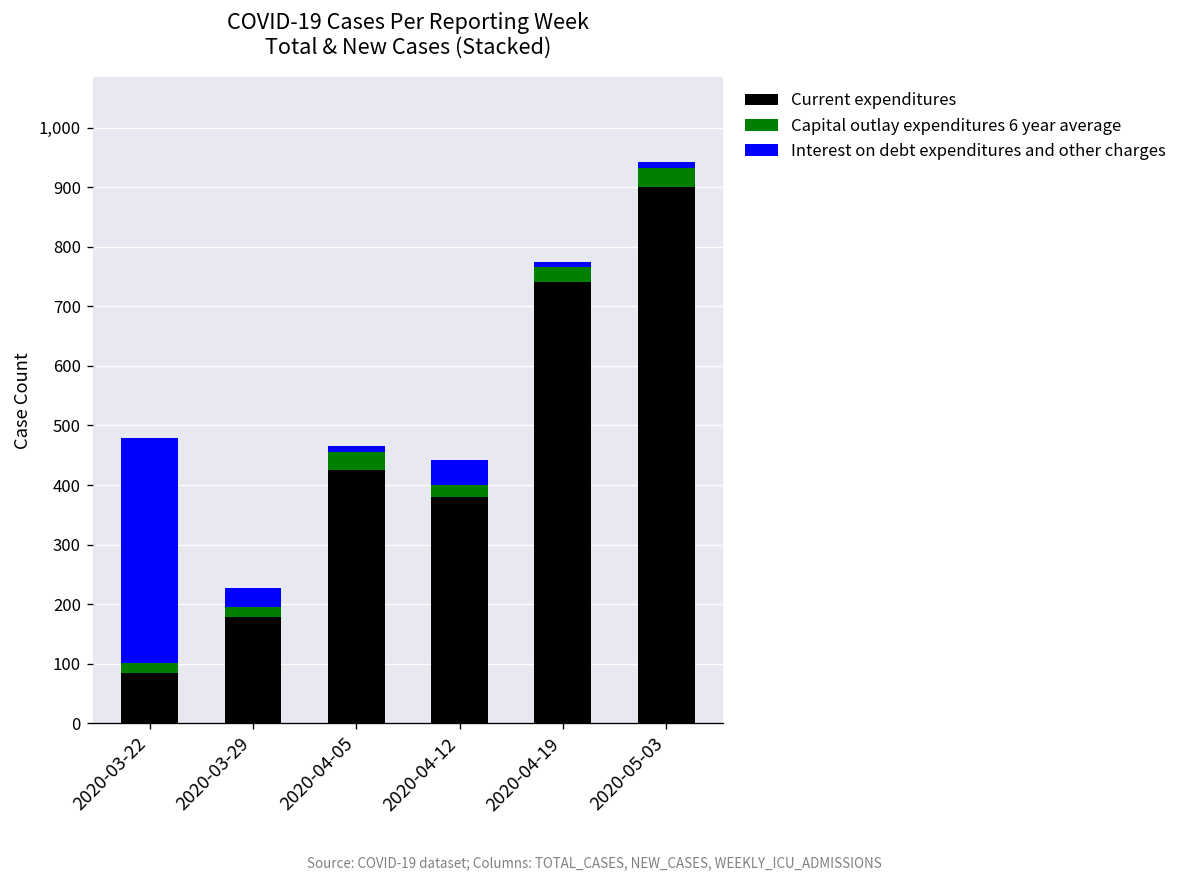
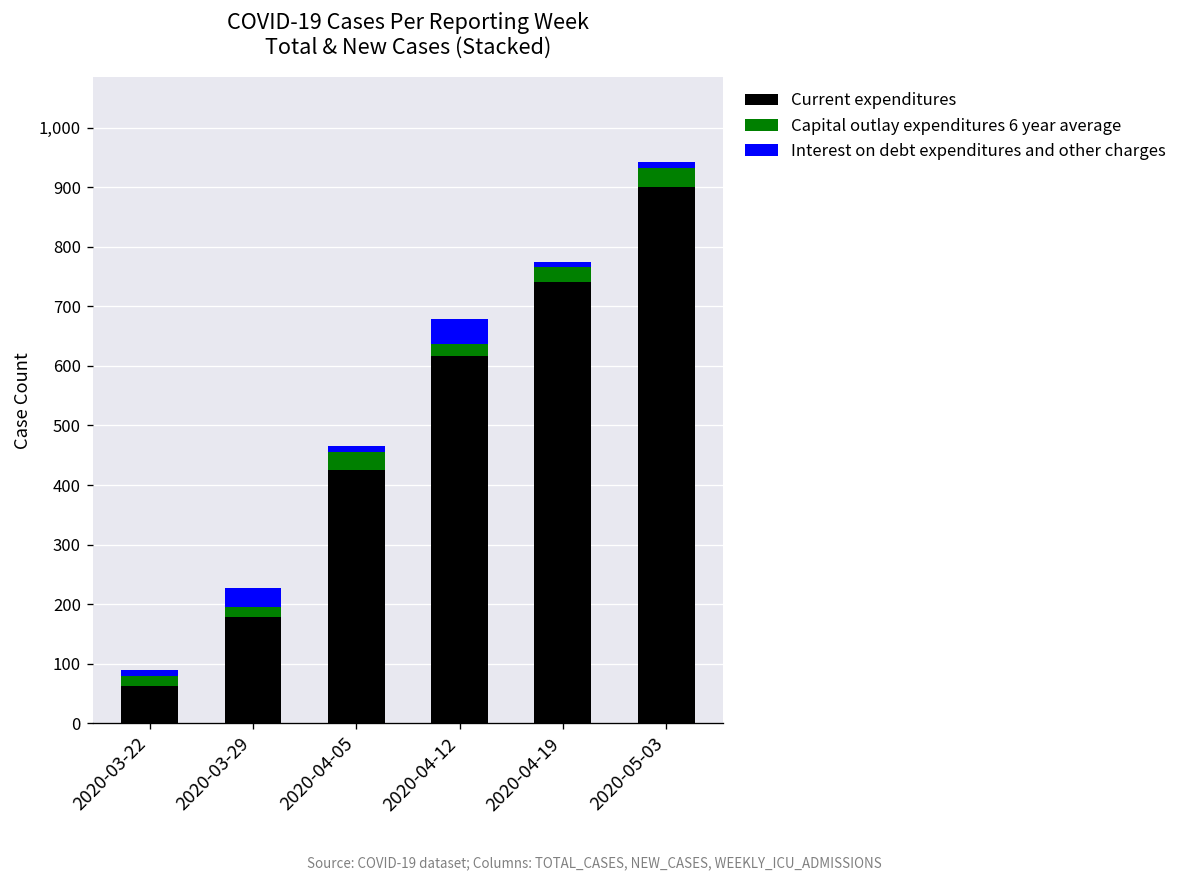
  {
    "Current expenditures": {
-     "2020-03-22": 80,
+     "2020-03-22": 60,
      "2020-03-29": 180,
      "2020-04-05": 430,
-     "2020-04-12": 380,
+     "2020-04-12": 620,
      "2020-04-19": 740,
      "2020-05-03": 900
    },
    "Capital outlay expenditures 6 year average": {
      "2020-03-22": 20,
      "2020-03-29": 20,
      "2020-04-05": 30,
      "2020-04-12": 20,
      "2020-04-19": 30,
      "2020-05-03": 30
    },
    "Interest on debt expenditures and other charges": {
-     "2020-03-22": 380,
+     "2020-03-22": 10,
      "2020-03-29": 30,
      "2020-04-05": 10,
      "2020-04-12": 40,
      "2020-04-19": 10,
      "2020-05-03": 10
    }
  }
